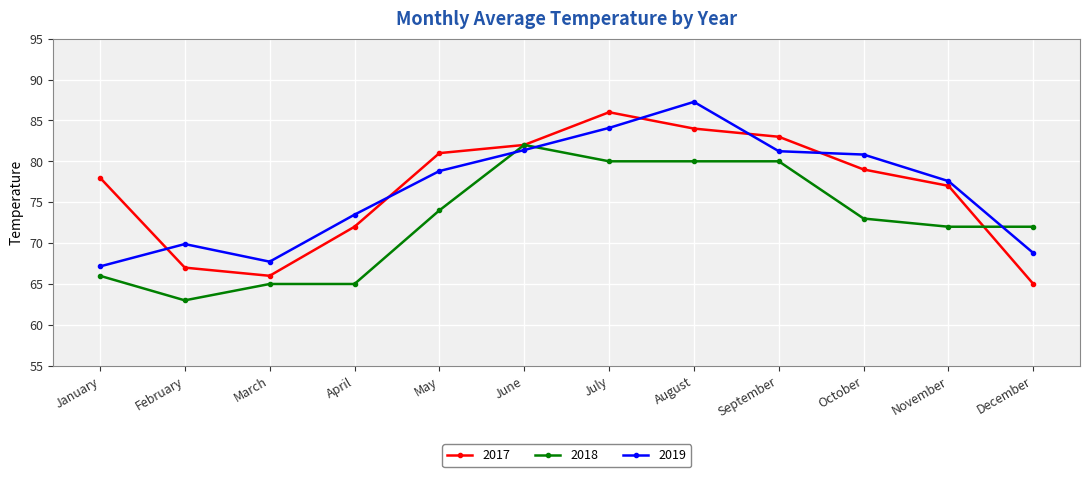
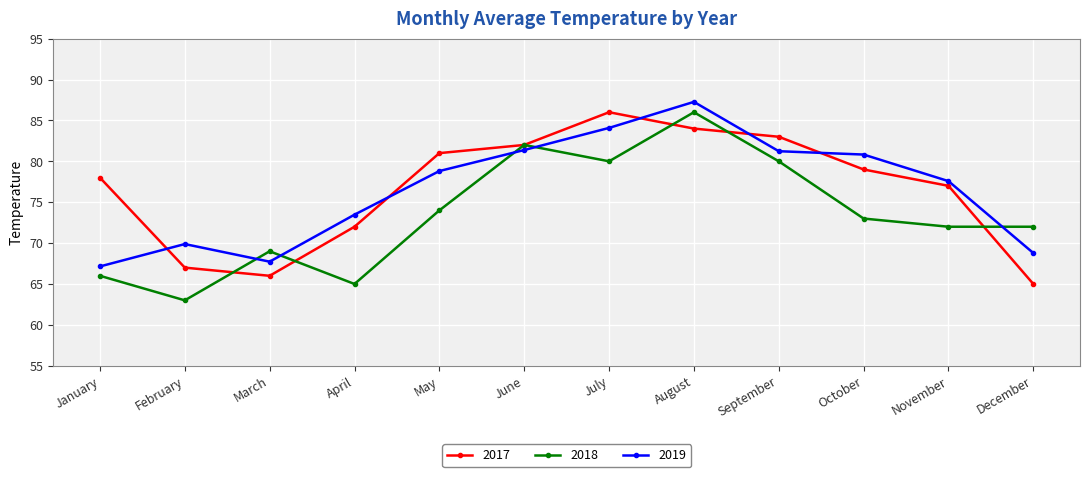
  {
    "2017": {
      "January": 78,
      "February": 67,
      "March": 66,
      "April": 72,
      "May": 81,
      "July": 86,
      "August": 84,
      "September": 83,
      "October": 79,
      "November": 77,
      "December": 65
    },
    "2018": {
      "January": 66,
      "February": 63,
-     "March": 65,
+     "March": 69,
      "April": 65,
      "May": 74,
      "July": 80,
-     "August": 80,
+     "August": 86,
      "September": 80,
      "October": 73,
      "November": 72,
      "December": 72
    },
    "2019": {
      "January": 67,
      "February": 70,
      "March": 68,
      "April": 73,
      "May": 79,
      "June": 81,
      "July": 84,
      "August": 87,
      "September": 81,
      "October": 81,
      "November": 78,
      "December": 69
    }
  }
